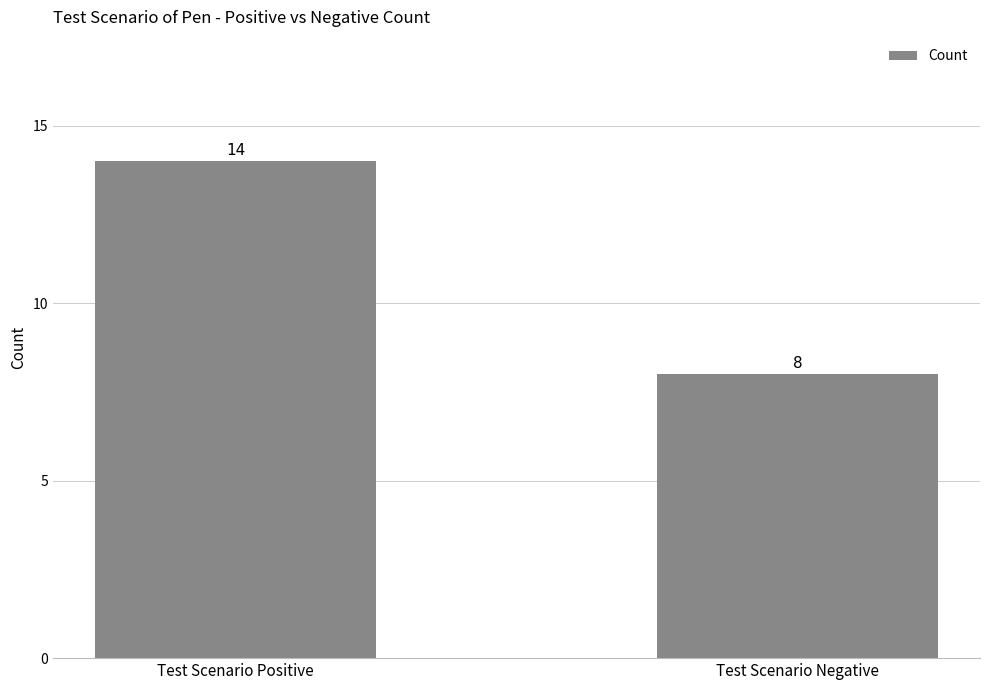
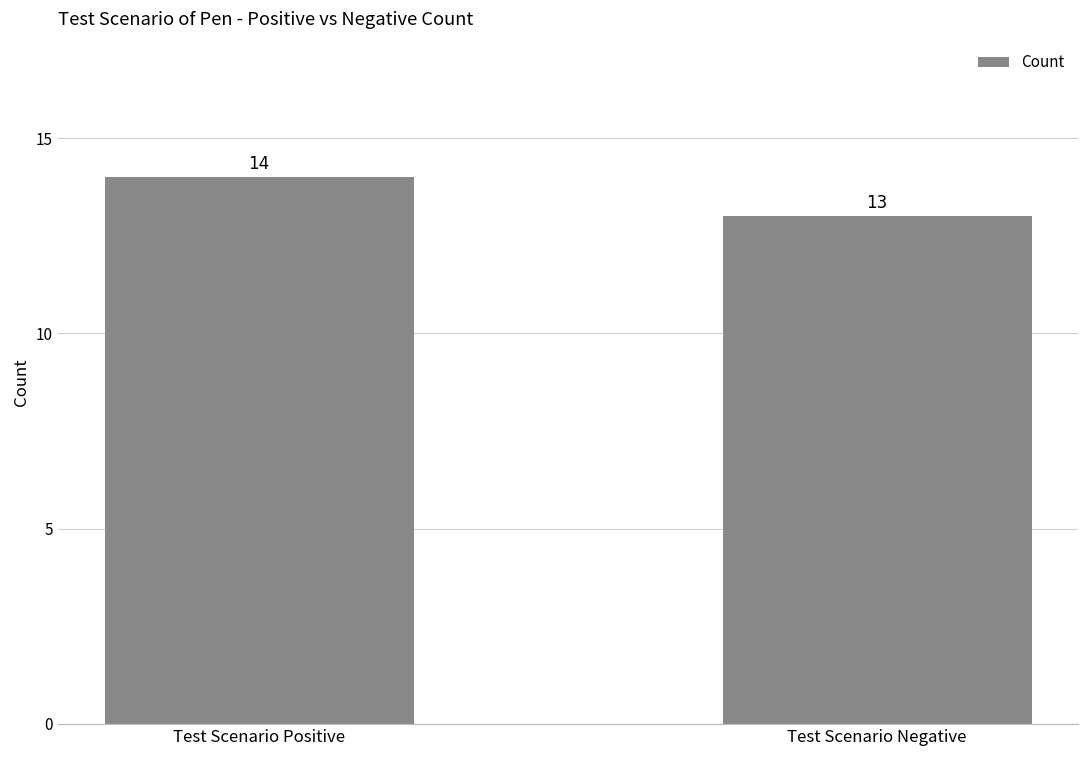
  {
    "Test Scenario Positive": 14,
-   "Test Scenario Negative": 8
+   "Test Scenario Negative": 13
  }
